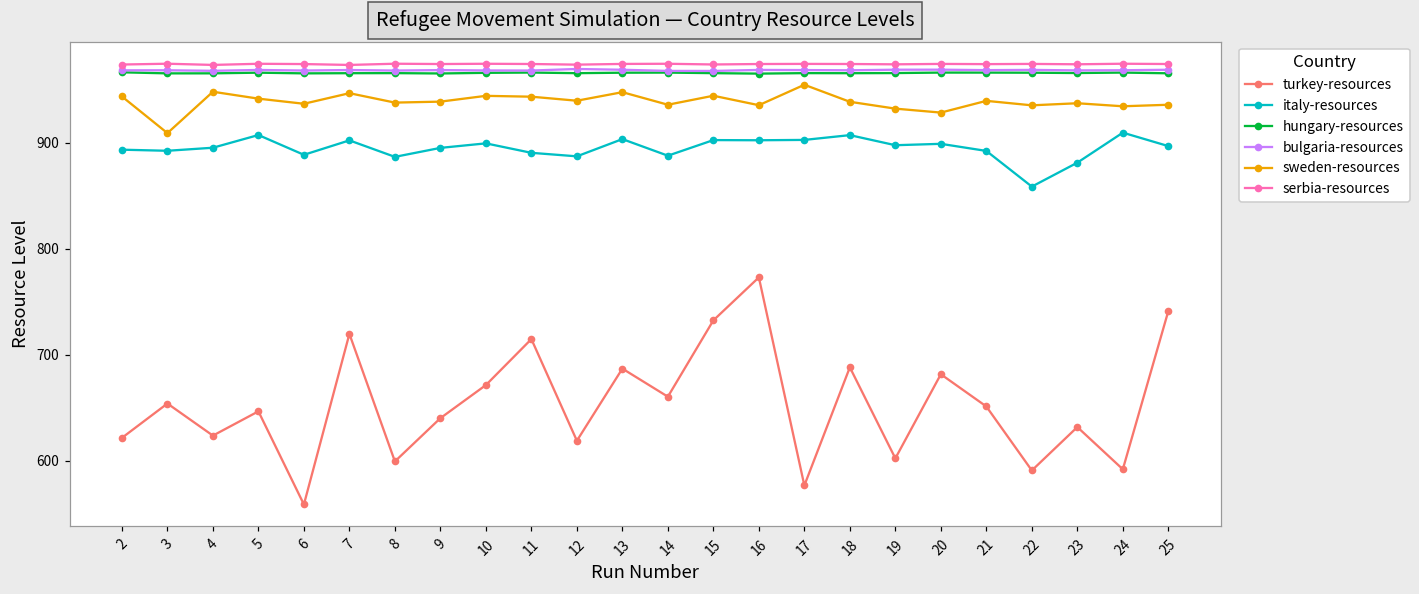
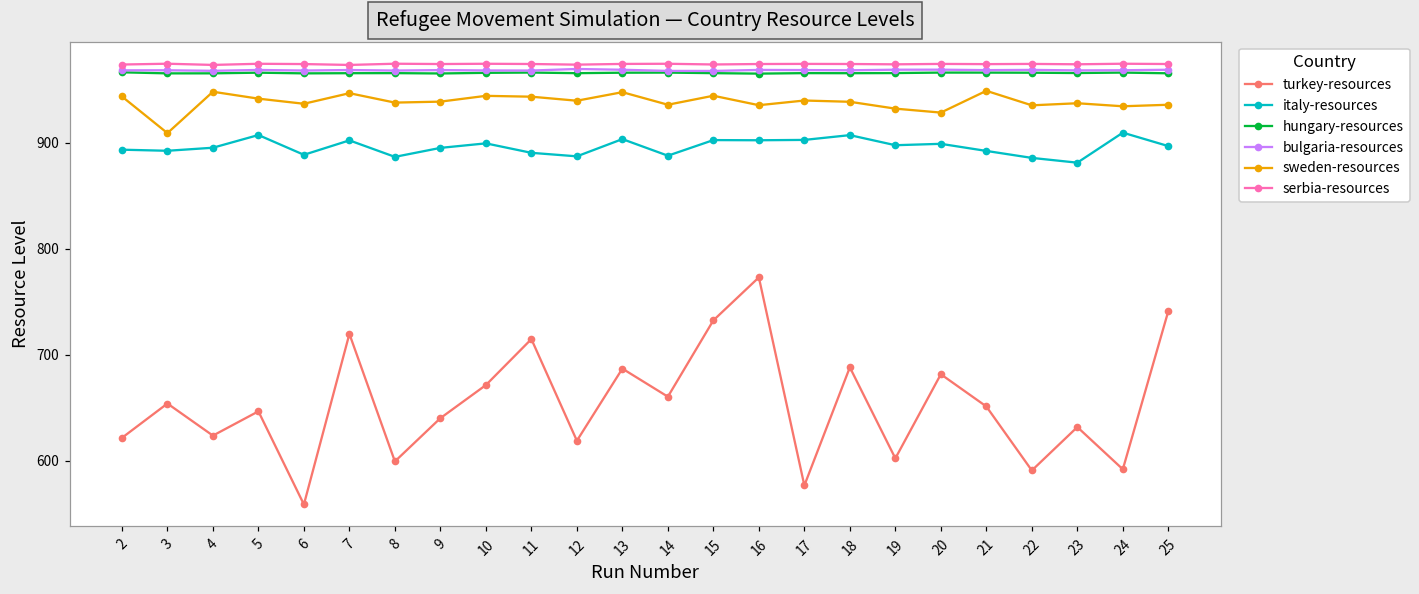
  {
    "turkey-resources": {
      "2": 620,
      "3": 650,
      "4": 620,
      "5": 650,
      "6": 560,
      "7": 720,
      "8": 600,
      "9": 640,
      "10": 670,
      "11": 710,
      "12": 620,
      "13": 690,
      "14": 660,
      "15": 730,
      "16": 770,
      "17": 580,
      "18": 690,
      "19": 600,
      "20": 680,
      "21": 650,
      "22": 590,
      "23": 630,
      "24": 590,
      "25": 740
    },
    "italy-resources": {
      "2": 890,
      "3": 890,
      "4": 900,
      "5": 910,
      "6": 890,
      "7": 900,
      "8": 890,
      "9": 900,
      "10": 900,
      "11": 890,
      "12": 890,
      "13": 900,
      "14": 890,
      "15": 900,
      "16": 900,
      "17": 900,
      "18": 910,
      "19": 900,
      "20": 900,
      "21": 890,
-     "22": 860,
+     "22": 890,
      "23": 880,
      "24": 910,
      "25": 900
    },
    "hungary-resources": {
      "3": 970,
      "6": 970,
      "7": 970,
      "9": 970,
      "12": 970,
      "13": 970,
      "16": 970,
      "17": 970,
      "18": 970,
      "19": 970,
      "20": 970,
      "22": 970,
      "25": 970
    },
    "bulgaria-resources": {
      "3": 970,
      "6": 970,
      "7": 970,
      "9": 970,
      "12": 970,
      "13": 970,
      "16": 970,
      "17": 970,
      "18": 970,
      "19": 970,
      "20": 970,
      "22": 970,
      "25": 970
    },
    "sweden-resources": {
      "2": 940,
      "3": 910,
      "4": 950,
      "5": 940,
      "6": 940,
      "7": 950,
      "8": 940,
      "9": 940,
      "10": 940,
      "11": 940,
      "12": 940,
      "13": 950,
      "14": 940,
      "15": 940,
      "16": 940,
-     "17": 950,
+     "17": 940,
      "18": 940,
      "19": 930,
      "20": 930,
-     "21": 940,
+     "21": 950,
      "22": 940,
      "23": 940,
      "24": 930,
      "25": 940
    },
    "serbia-resources": {
      "2": 970,
      "3": 970,
      "4": 970,
      "5": 970,
      "6": 970,
      "7": 970,
      "8": 970,
      "9": 970,
      "10": 970,
      "11": 970,
      "12": 970,
      "13": 970,
      "14": 970,
      "15": 970,
      "16": 970,
      "17": 970,
      "18": 970,
      "19": 970,
      "20": 970,
      "21": 970,
      "22": 970,
      "23": 970,
      "24": 970,
      "25": 970
    }
  }
